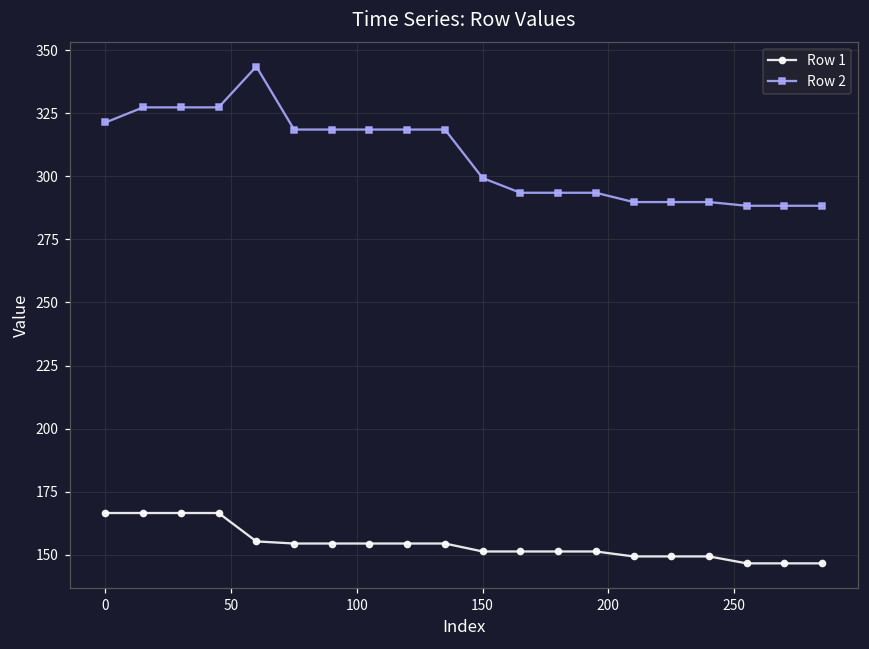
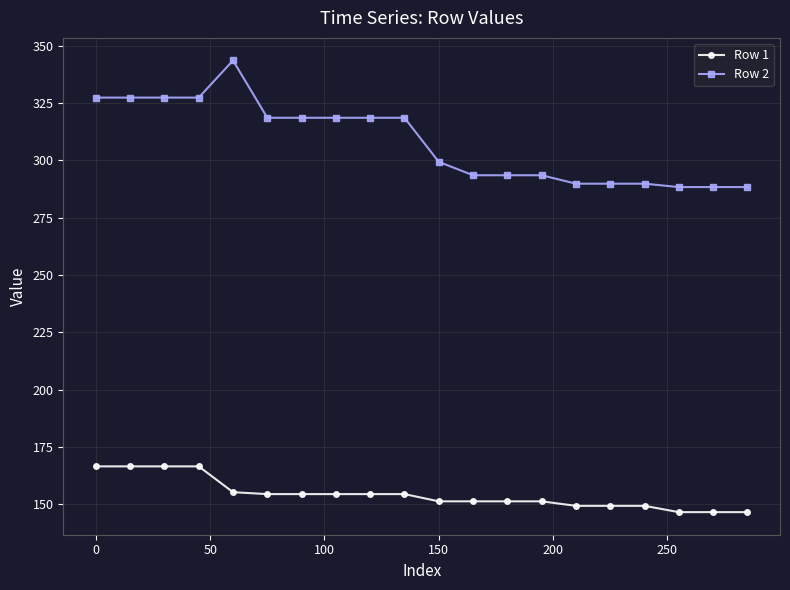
  {
    "Row 1": {
      "0": 166,
      "150": 151
    },
    "Row 2": {
-     "0": 321,
+     "0": 327,
      "150": 299
    }
  }
